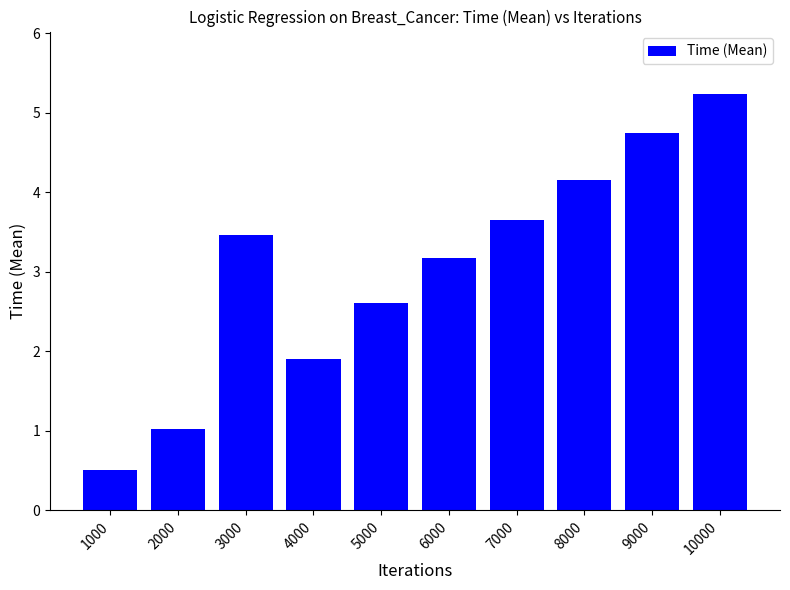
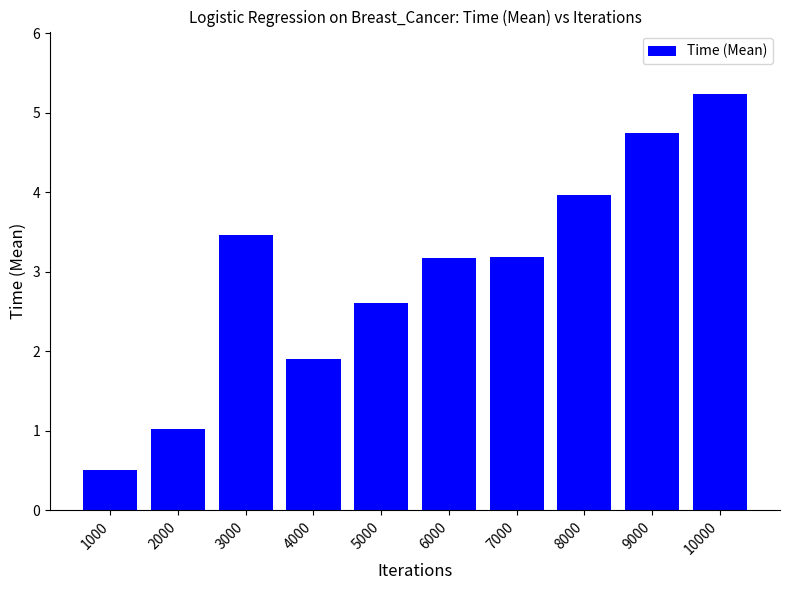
  {
    "1000": 0.5,
    "2000": 1.0,
    "3000": 3.5,
    "4000": 1.9,
    "5000": 2.6,
    "6000": 3.2,
-   "7000": 3.7,
-   "8000": 4.2,
+   "7000": 3.2,
+   "8000": 4.0,
    "9000": 4.7,
    "10000": 5.2
  }
